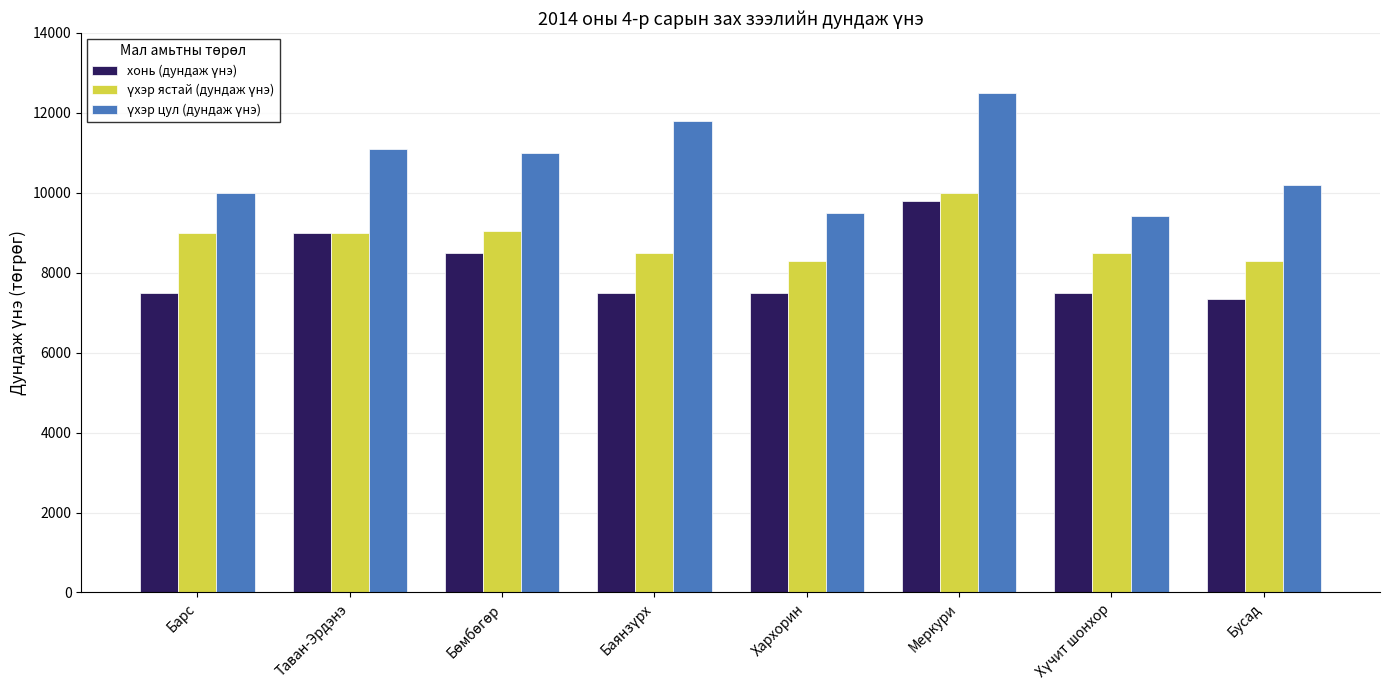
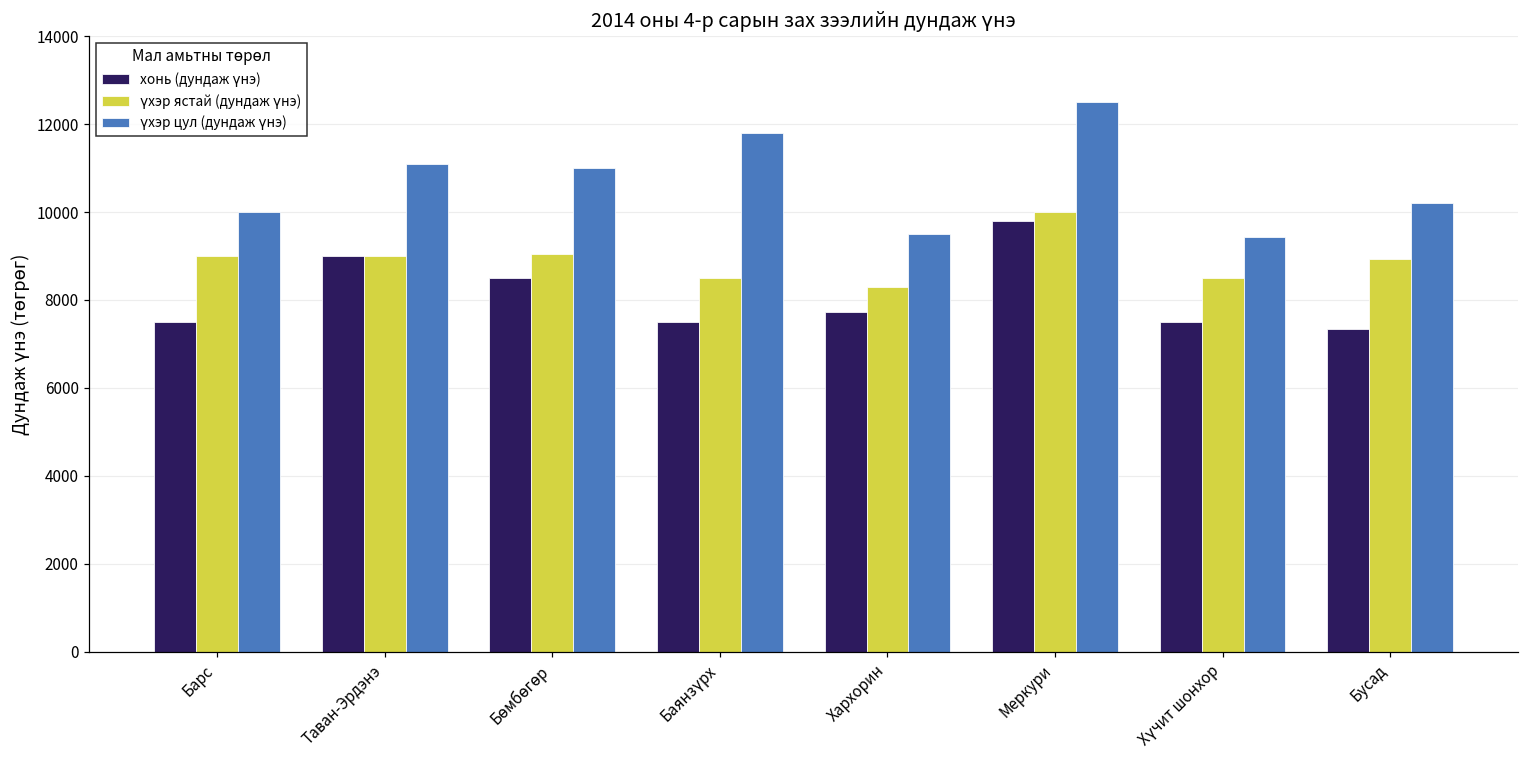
  {
    "хонь (дундаж үнэ)": {
      "Барс": 7500,
      "Таван-Эрдэнэ": 9000,
      "Бөмбөгөр": 8500,
      "Баянзүрх": 7500,
-     "Хархорин": 7500,
+     "Хархорин": 7700,
      "Меркури": 9800,
      "Хүчит шонхор": 7500,
      "Бусад": 7400
    },
    "үхэр ястай (дундаж үнэ)": {
      "Барс": 9000,
      "Таван-Эрдэнэ": 9000,
      "Бөмбөгөр": 9000,
      "Баянзүрх": 8500,
      "Хархорин": 8300,
      "Меркури": 10000,
      "Хүчит шонхор": 8500,
-     "Бусад": 8300
+     "Бусад": 8900
    },
    "үхэр цул (дундаж үнэ)": {
      "Барс": 10000,
      "Таван-Эрдэнэ": 11100,
      "Бөмбөгөр": 11000,
      "Баянзүрх": 11800,
      "Хархорин": 9500,
      "Меркури": 12500,
      "Хүчит шонхор": 9400,
      "Бусад": 10200
    }
  }
